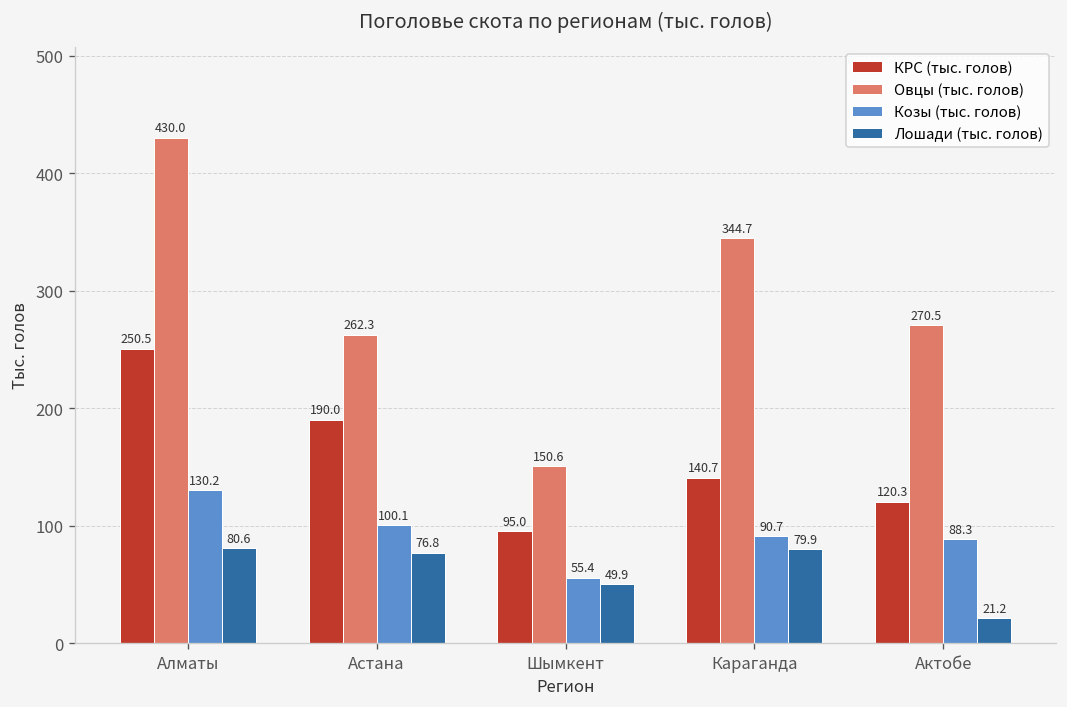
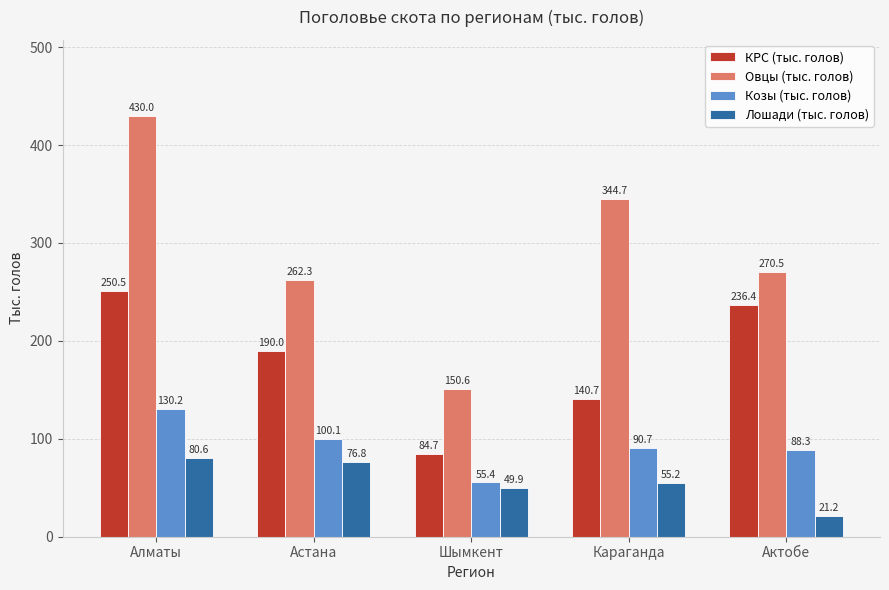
  {
    "КРС (тыс. голов)": {
      "Алматы": 250.5,
      "Астана": 190.0,
-     "Шымкент": 95.0,
+     "Шымкент": 84.7,
      "Караганда": 140.7,
-     "Актобе": 120.3
+     "Актобе": 236.4
    },
    "Овцы (тыс. голов)": {
      "Алматы": 430.0,
      "Астана": 262.3,
      "Шымкент": 150.6,
      "Караганда": 344.7,
      "Актобе": 270.5
    },
    "Козы (тыс. голов)": {
      "Алматы": 130.2,
      "Астана": 100.1,
      "Шымкент": 55.4,
      "Караганда": 90.7,
      "Актобе": 88.3
    },
    "Лошади (тыс. голов)": {
      "Алматы": 80.6,
      "Астана": 76.8,
      "Шымкент": 49.9,
-     "Караганда": 79.9,
+     "Караганда": 55.2,
      "Актобе": 21.2
    }
  }
